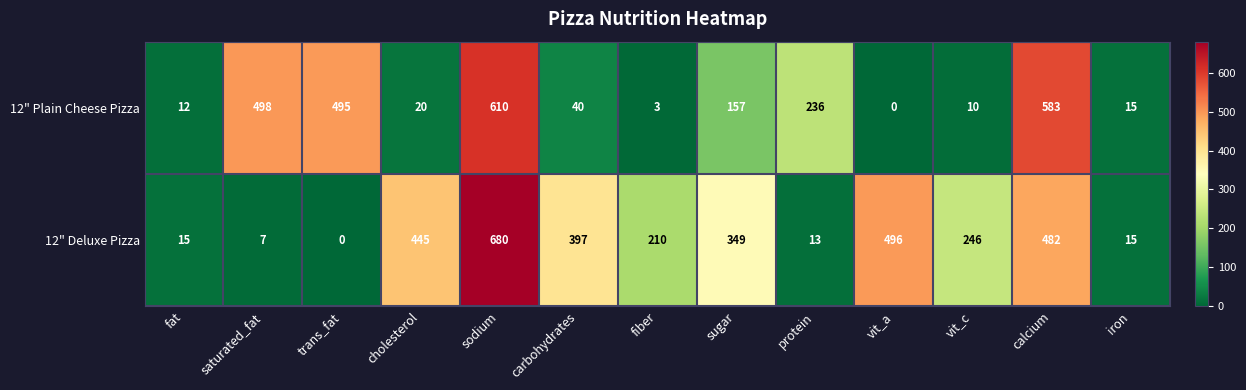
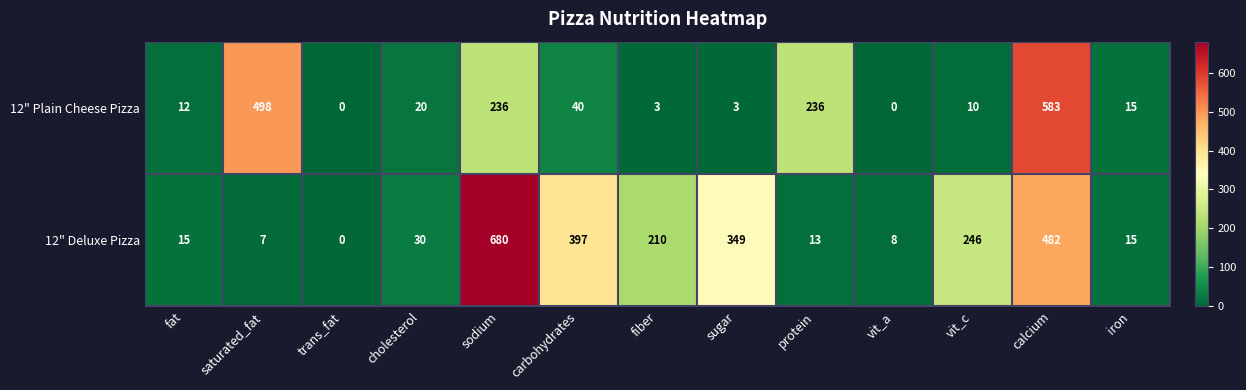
  {
    "12\" Plain Cheese Pizza": {
      "fat": 12,
      "saturated_fat": 498,
-     "trans_fat": 495,
+     "trans_fat": 0,
      "cholesterol": 20,
-     "sodium": 610,
+     "sodium": 236,
      "carbohydrates": 40,
      "fiber": 3,
-     "sugar": 157,
+     "sugar": 3,
      "protein": 236,
      "vit_a": 0,
      "vit_c": 10,
      "calcium": 583,
      "iron": 15
    },
    "12\" Deluxe Pizza": {
      "fat": 15,
      "saturated_fat": 7,
      "trans_fat": 0,
-     "cholesterol": 445,
+     "cholesterol": 30,
      "sodium": 680,
      "carbohydrates": 397,
      "fiber": 210,
      "sugar": 349,
      "protein": 13,
-     "vit_a": 496,
+     "vit_a": 8,
      "vit_c": 246,
      "calcium": 482,
      "iron": 15
    }
  }
